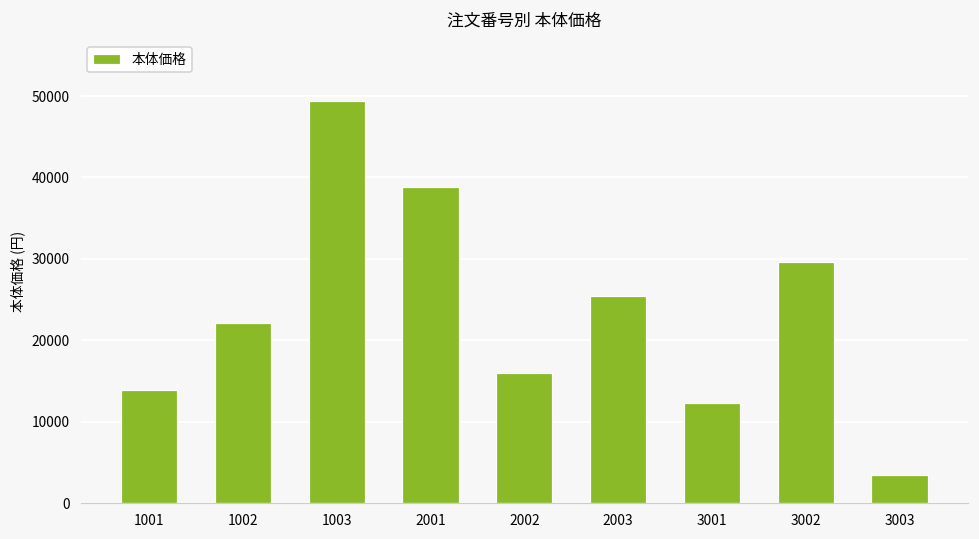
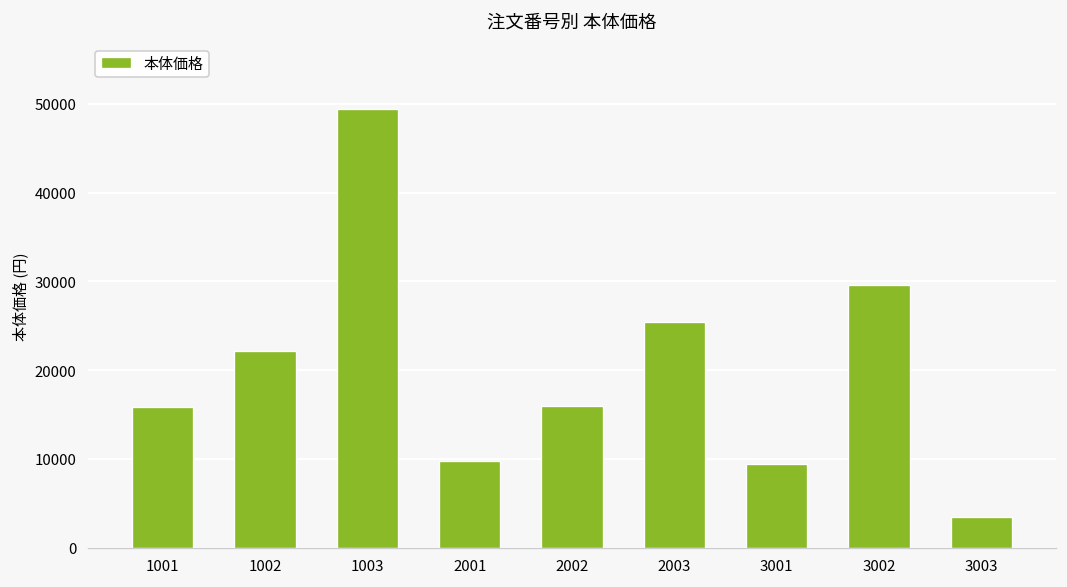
  {
-   "1001": 14000,
+   "1001": 16000,
    "1002": 22000,
    "1003": 49000,
-   "2001": 39000,
+   "2001": 10000,
    "2002": 16000,
    "2003": 25000,
-   "3001": 12000,
+   "3001": 9000,
    "3002": 30000,
    "3003": 4000
  }
